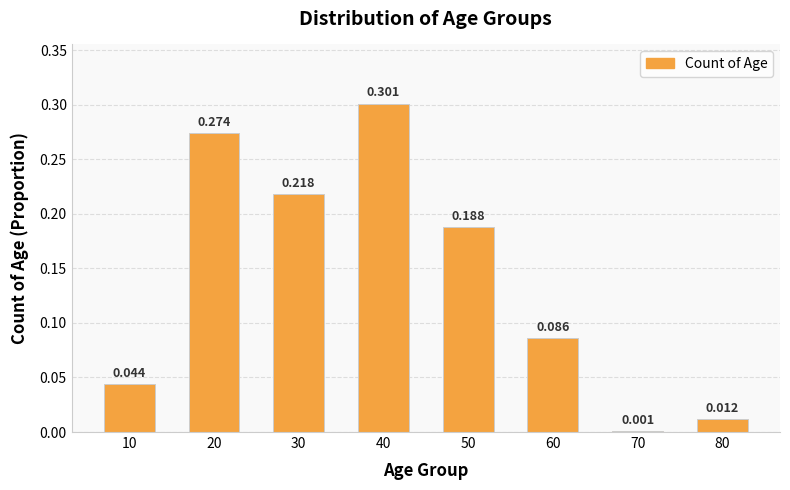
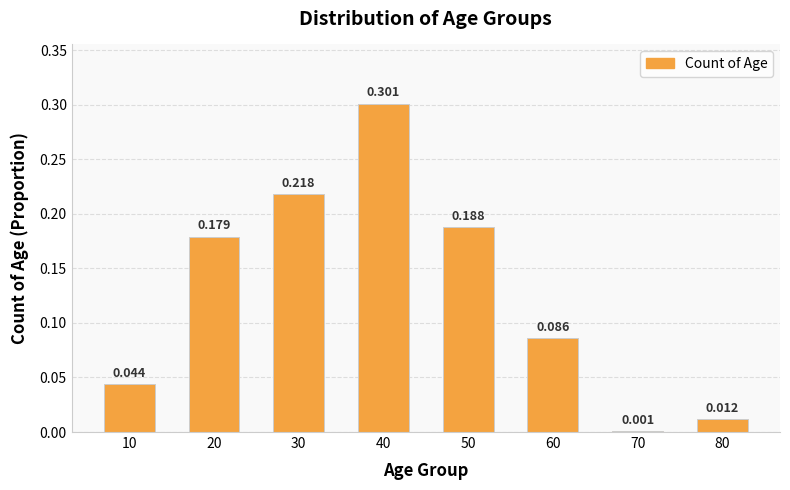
  {
    "10": 0.044,
-   "20": 0.274,
+   "20": 0.179,
    "30": 0.218,
    "40": 0.301,
    "50": 0.188,
    "60": 0.086,
    "70": 0.001,
    "80": 0.012
  }
